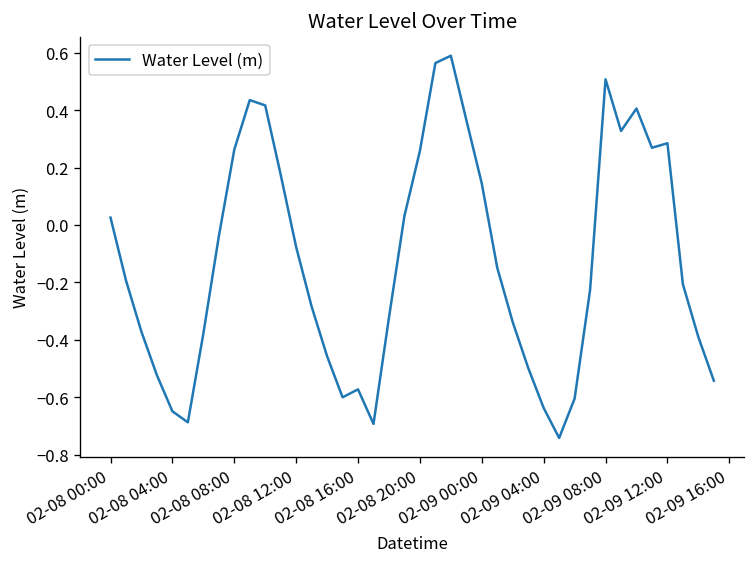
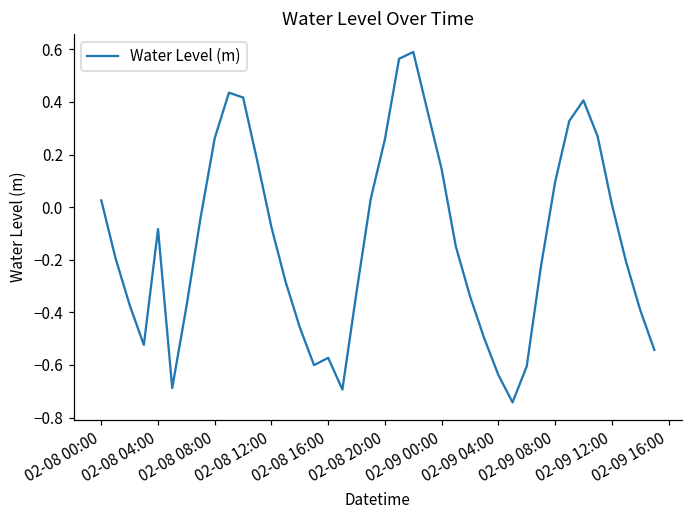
  {
    "02-08 00:00": 0.03,
-   "02-08 04:00": -0.65,
+   "02-08 04:00": -0.08,
    "02-08 08:00": 0.26,
    "02-08 12:00": -0.08,
    "02-08 16:00": -0.57,
    "02-08 20:00": 0.26,
    "02-09 00:00": 0.14,
    "02-09 04:00": -0.64,
-   "02-09 08:00": 0.51,
-   "02-09 12:00": 0.28
+   "02-09 08:00": 0.09,
+   "02-09 12:00": 0.01
  }
